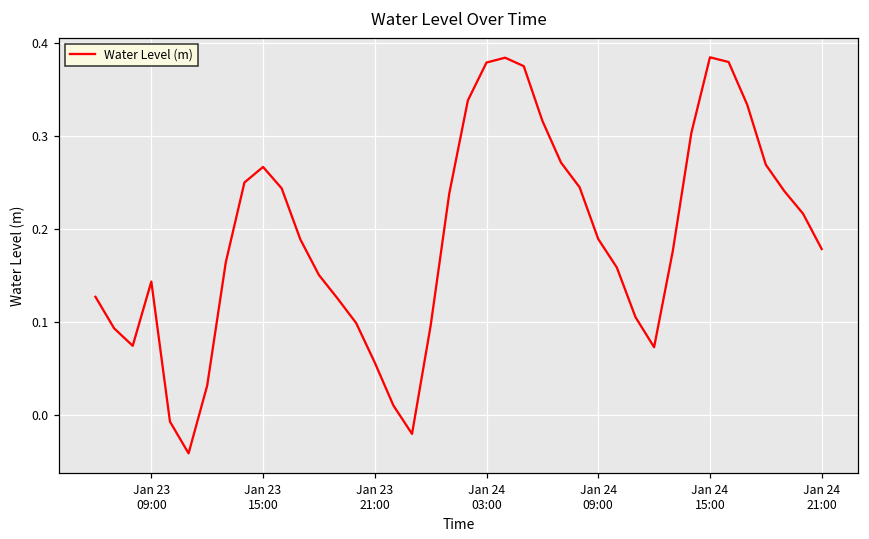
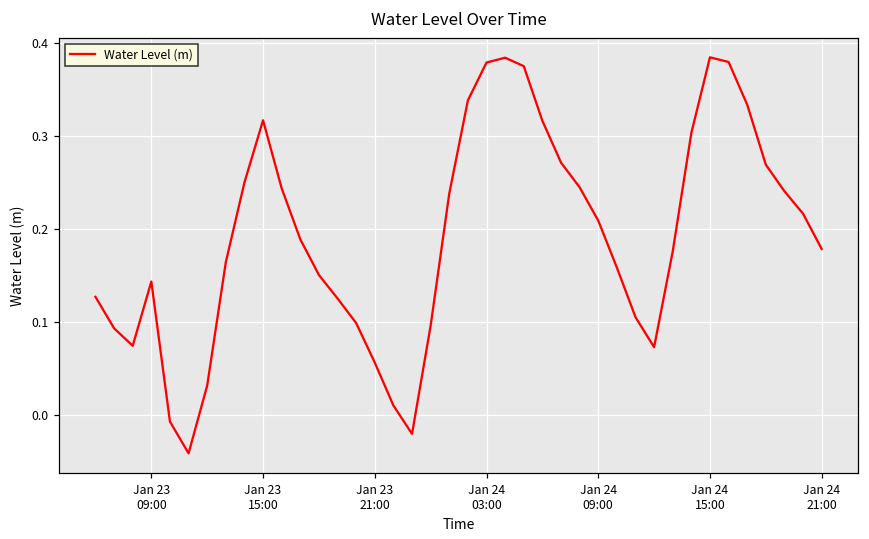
  {
    "Jan 23 09:00": 0.14,
-   "Jan 23 15:00": 0.27,
+   "Jan 23 15:00": 0.32,
    "Jan 23 21:00": 0.06,
    "Jan 24 03:00": 0.38,
-   "Jan 24 09:00": 0.19,
+   "Jan 24 09:00": 0.21,
    "Jan 24 15:00": 0.38,
    "Jan 24 21:00": 0.18
  }
